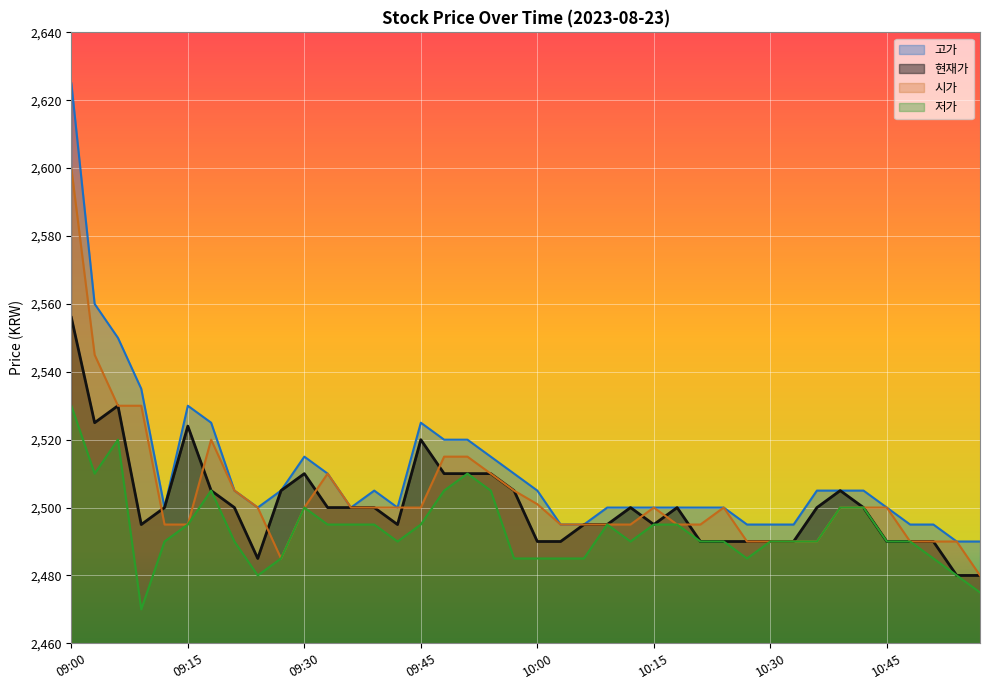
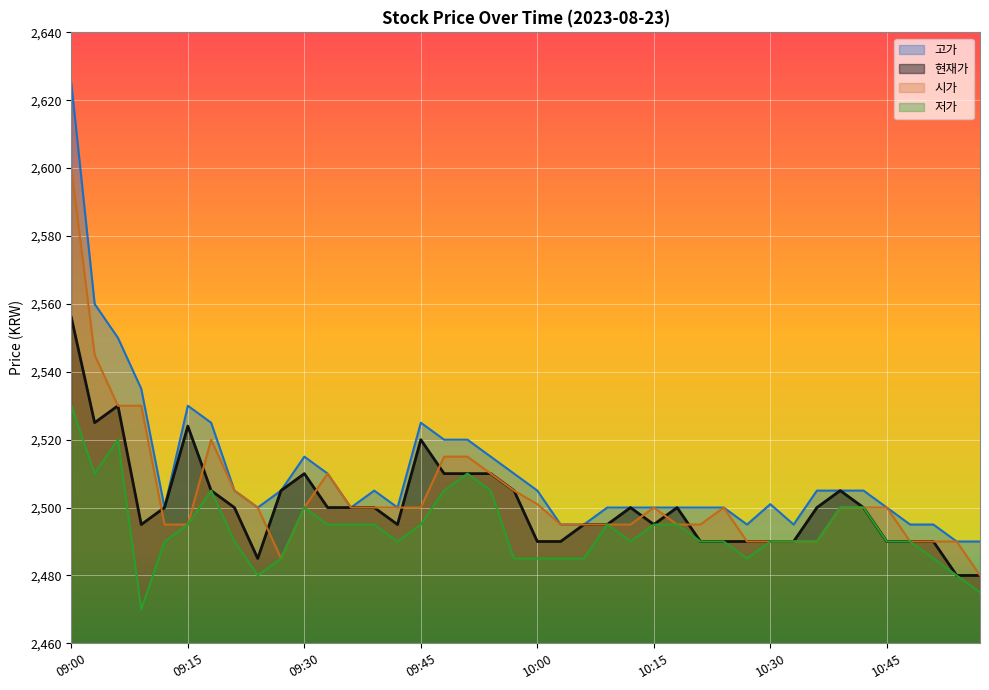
  {
    "고가": {
      "09:00": "2,625",
      "09:15": "2,530",
      "09:30": "2,515",
      "09:45": "2,525",
      "10:00": "2,505",
-     "10:30": "2,495"
+     "10:30": "2,501"
    },
    "현재가": {
      "09:00": "2,556",
      "09:15": "2,524",
      "09:30": "2,510",
      "09:45": "2,520",
      "10:00": "2,490"
    },
    "시가": {
      "09:00": "2,600",
      "09:45": "2,500",
      "10:00": "2,501"
    },
    "저가": {
      "09:00": "2,530",
      "09:45": "2,495",
      "10:00": "2,485"
    }
  }
